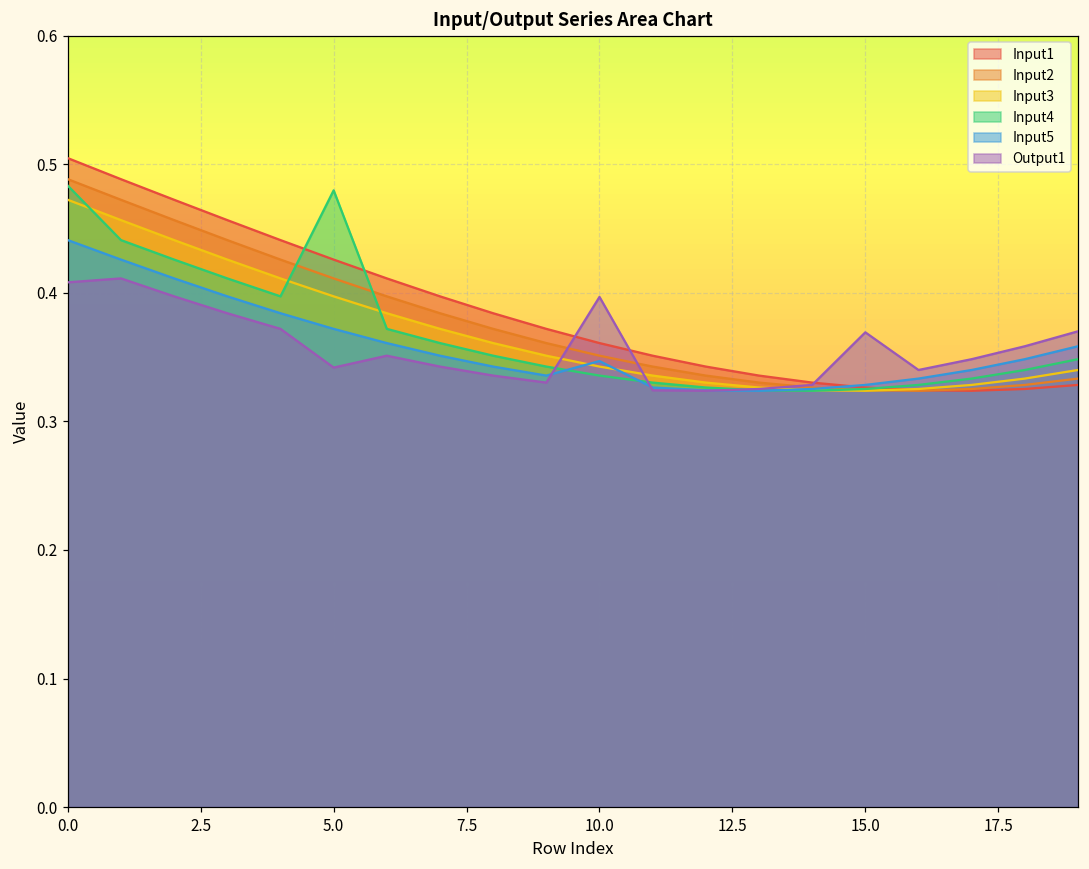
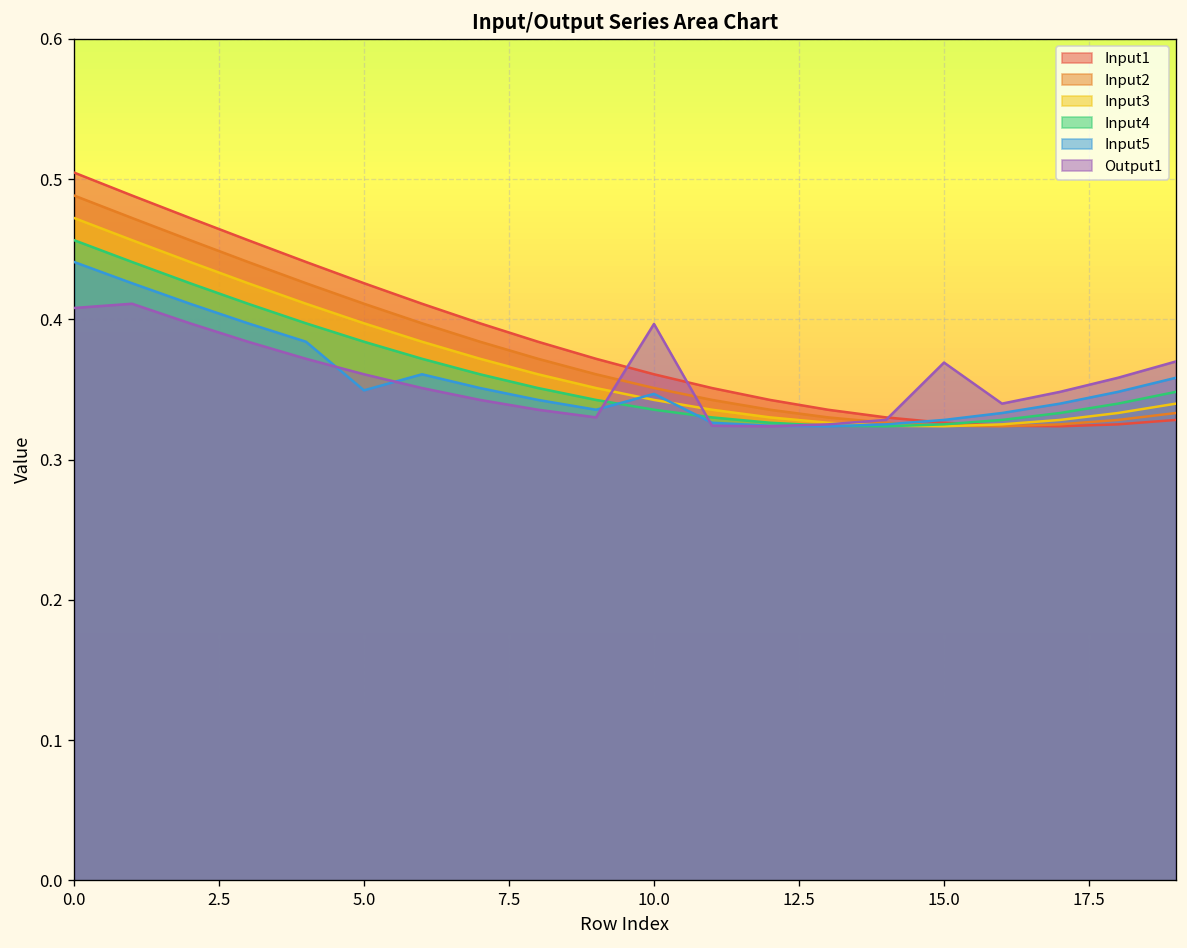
  {
    "Input4": {
-     "0.0": 0.483,
-     "5.0": 0.480,
+     "0.0": 0.456,
+     "5.0": 0.384,
      "10.0": 0.336
    },
    "Input5": {
      "0.0": 0.441,
-     "5.0": 0.372,
+     "5.0": 0.349,
      "10.0": 0.347
    },
    "Output1": {
      "0.0": 0.408,
-     "5.0": 0.342,
+     "5.0": 0.361,
      "10.0": 0.397,
      "15.0": 0.369
    }
  }
